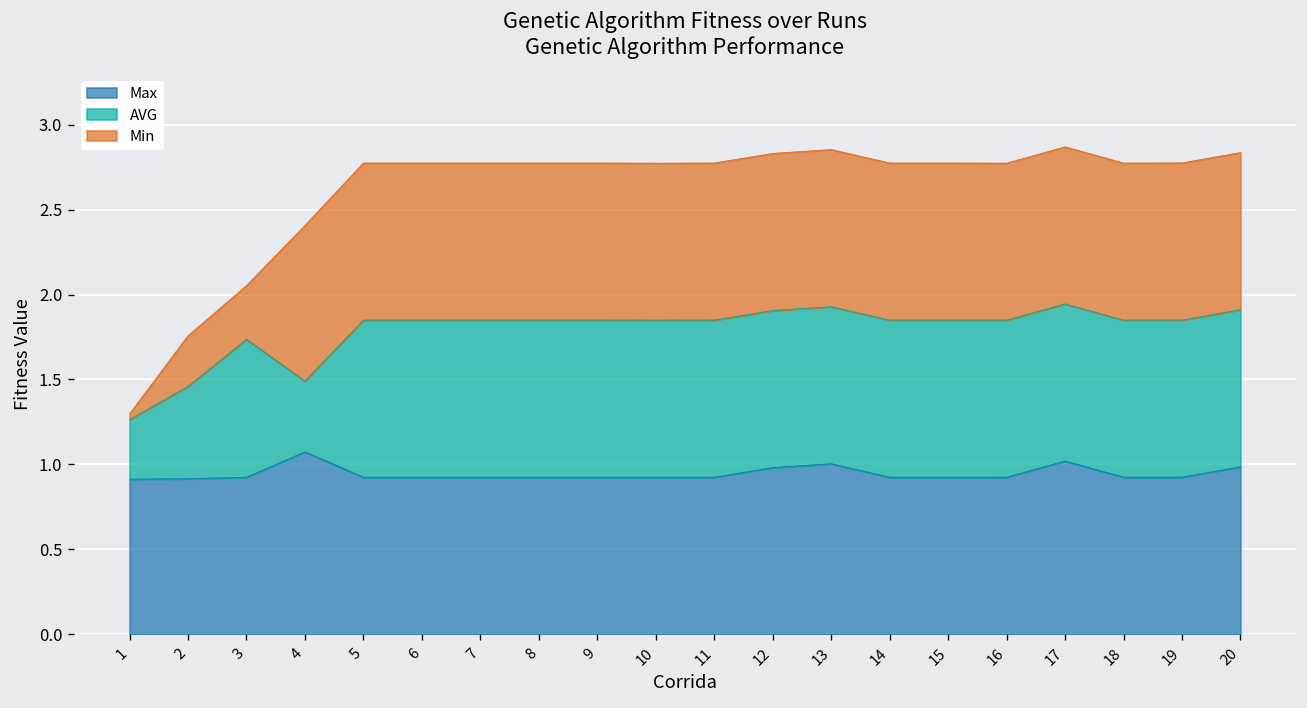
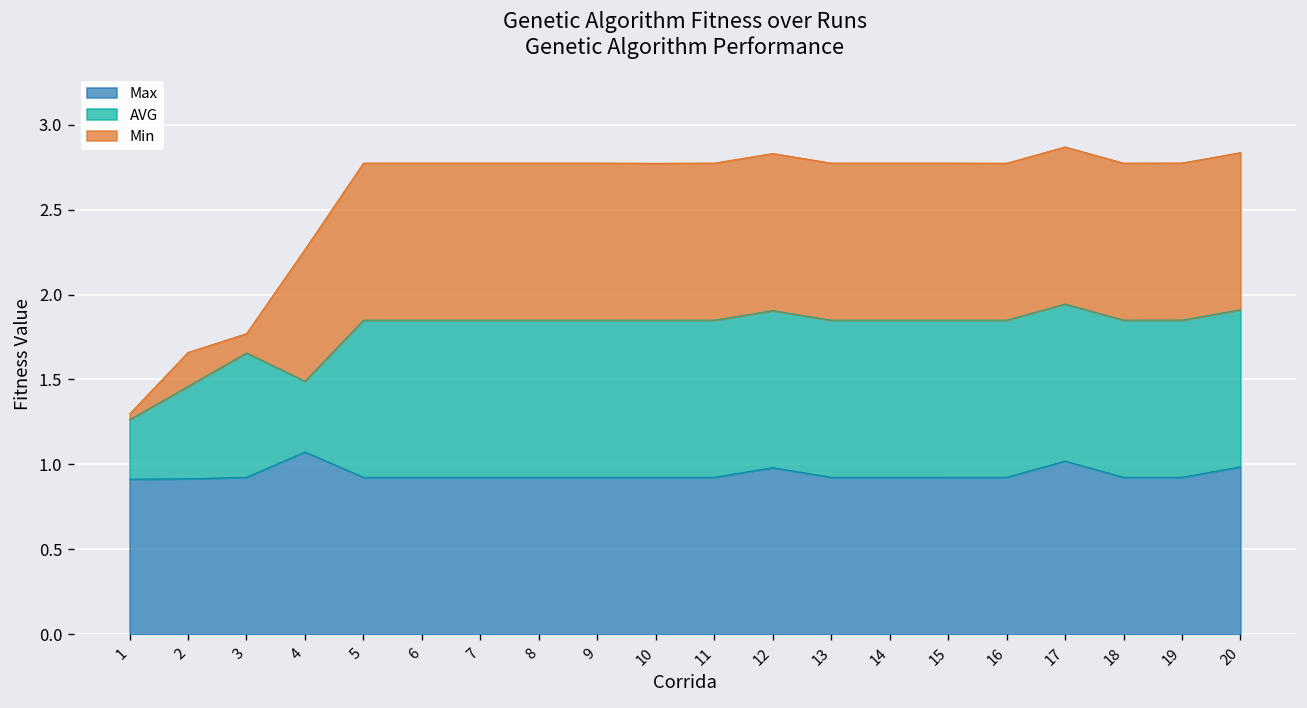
  {
    "Max": {
      "1": 0.91,
      "2": 0.92,
      "3": 0.92,
      "4": 1.07,
      "5": 0.92,
      "6": 0.92,
      "7": 0.92,
      "8": 0.92,
      "9": 0.92,
      "10": 0.92,
      "11": 0.92,
      "12": 0.98,
-     "13": 1.00,
+     "13": 0.92,
      "14": 0.92,
      "15": 0.92,
      "16": 0.92,
      "17": 1.02,
      "18": 0.92,
      "19": 0.92,
      "20": 0.99
    },
    "AVG": {
      "1": 0.35,
      "2": 0.54,
-     "3": 0.81,
+     "3": 0.73,
      "4": 0.42,
      "5": 0.92,
      "6": 0.92,
      "7": 0.92,
      "8": 0.92,
      "9": 0.92,
      "10": 0.92,
      "11": 0.92,
      "12": 0.92,
      "13": 0.92,
      "14": 0.92,
      "15": 0.92,
      "16": 0.92,
      "17": 0.92,
      "18": 0.92,
      "19": 0.92,
      "20": 0.92
    },
    "Min": {
      "1": 0.03,
-     "2": 0.30,
-     "3": 0.32,
-     "4": 0.92,
+     "2": 0.20,
+     "3": 0.11,
+     "4": 0.78,
      "5": 0.92,
      "6": 0.92,
      "7": 0.92,
      "8": 0.92,
      "9": 0.92,
      "10": 0.92,
      "11": 0.92,
      "12": 0.92,
      "13": 0.92,
      "14": 0.92,
      "15": 0.92,
      "16": 0.92,
      "17": 0.92,
      "18": 0.92,
      "19": 0.92,
      "20": 0.92
    }
  }
